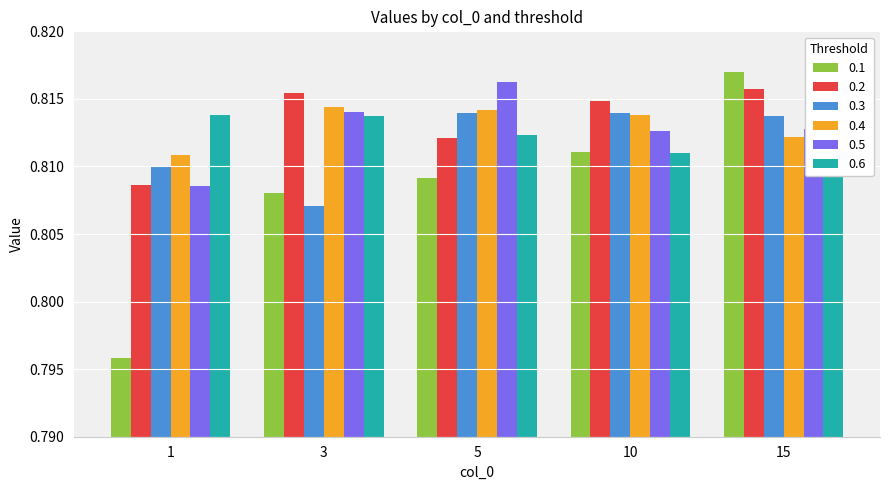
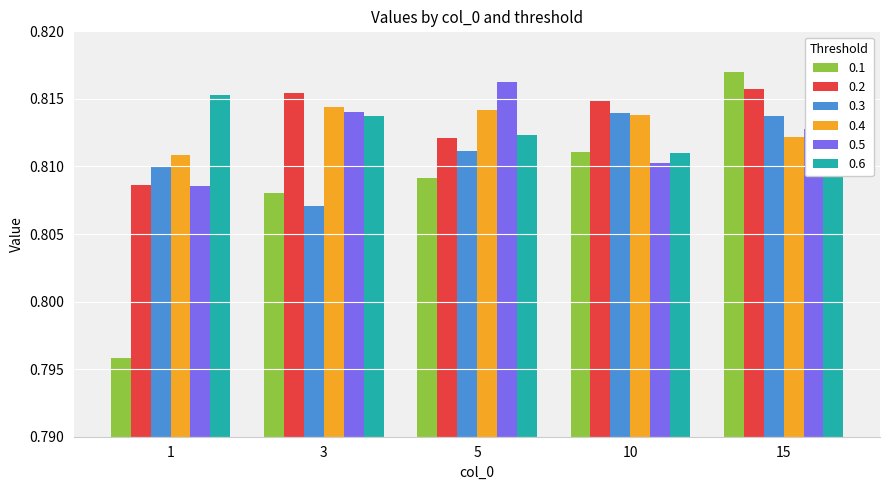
  {
    "0.1": {
      "1": 0.7958,
      "3": 0.8080,
      "5": 0.8091,
      "10": 0.8111,
      "15": 0.8170
    },
    "0.2": {
      "1": 0.8086,
      "3": 0.8154,
      "5": 0.8121,
      "10": 0.8148,
      "15": 0.8158
    },
    "0.3": {
      "1": 0.8100,
      "3": 0.8071,
-     "5": 0.8140,
+     "5": 0.8112,
      "10": 0.8140,
      "15": 0.8137
    },
    "0.4": {
      "1": 0.8109,
      "3": 0.8144,
      "5": 0.8142,
      "10": 0.8138,
      "15": 0.8122
    },
    "0.5": {
      "1": 0.8086,
      "3": 0.8140,
      "5": 0.8162,
-     "10": 0.8126
+     "10": 0.8103
    },
    "0.6": {
-     "1": 0.8138,
+     "1": 0.8153,
      "3": 0.8138,
      "5": 0.8123,
      "10": 0.8110
    }
  }
